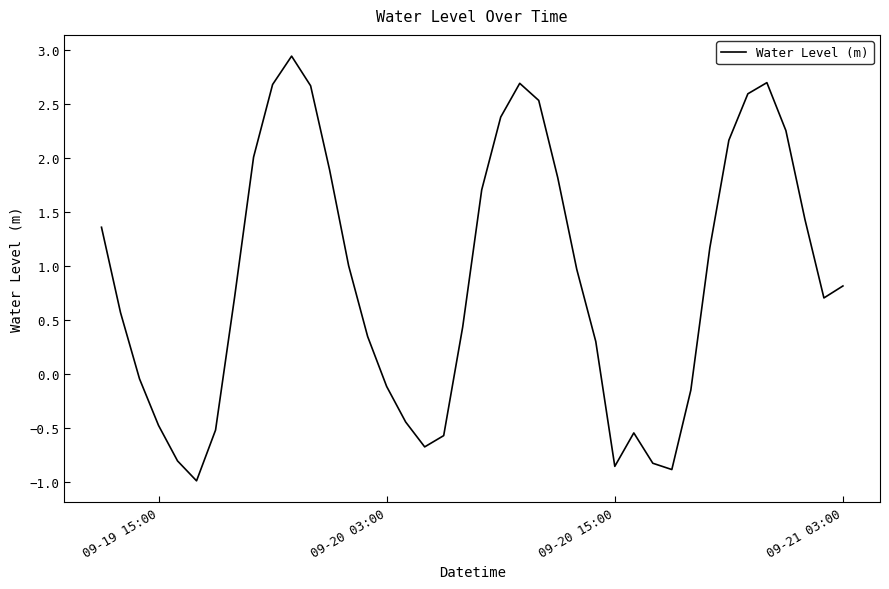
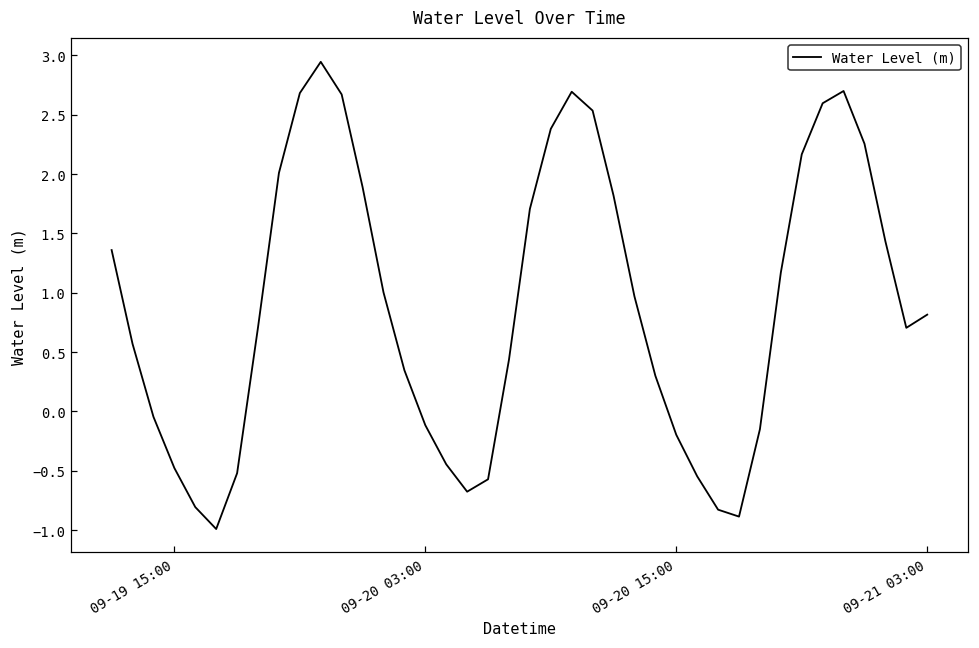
  {
    "09-19 15:00": -0.48,
    "09-20 03:00": -0.12,
-   "09-20 15:00": -0.86,
+   "09-20 15:00": -0.20,
    "09-21 03:00": 0.82
  }
